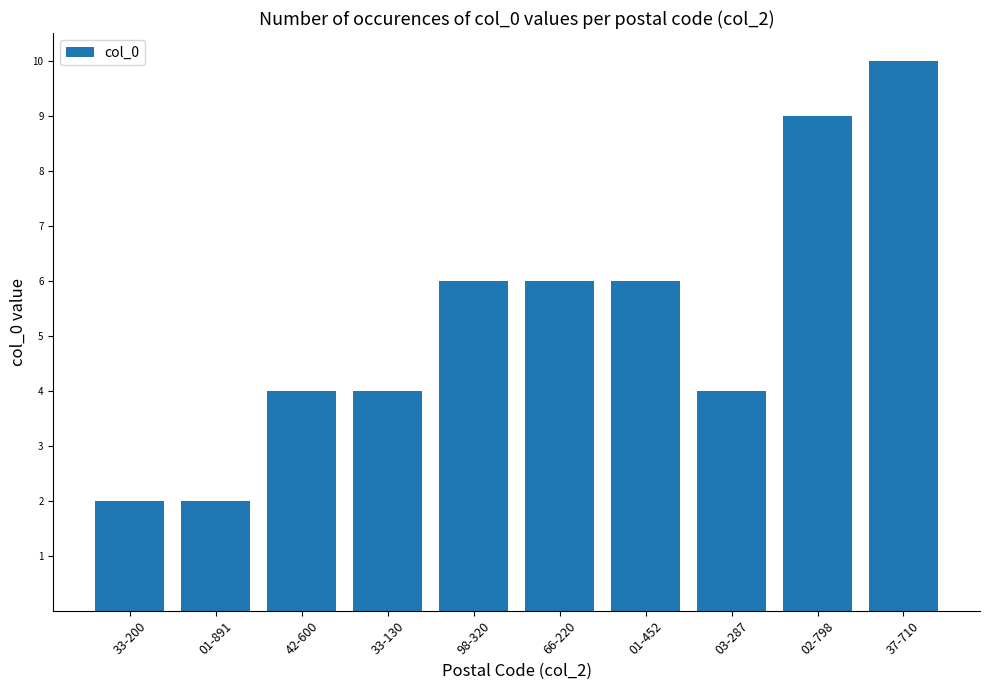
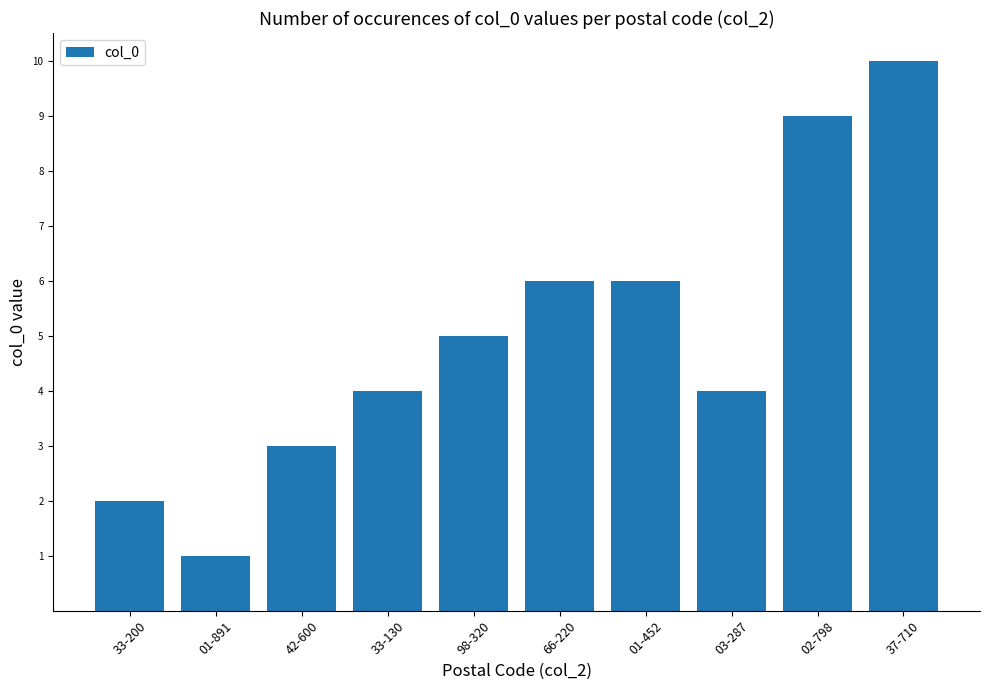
  {
    "33-200": 2,
-   "01-891": 2,
-   "42-600": 4,
+   "01-891": 1,
+   "42-600": 3,
    "33-130": 4,
-   "98-320": 6,
+   "98-320": 5,
    "66-220": 6,
    "01-452": 6,
    "03-287": 4,
    "02-798": 9,
    "37-710": 10
  }
